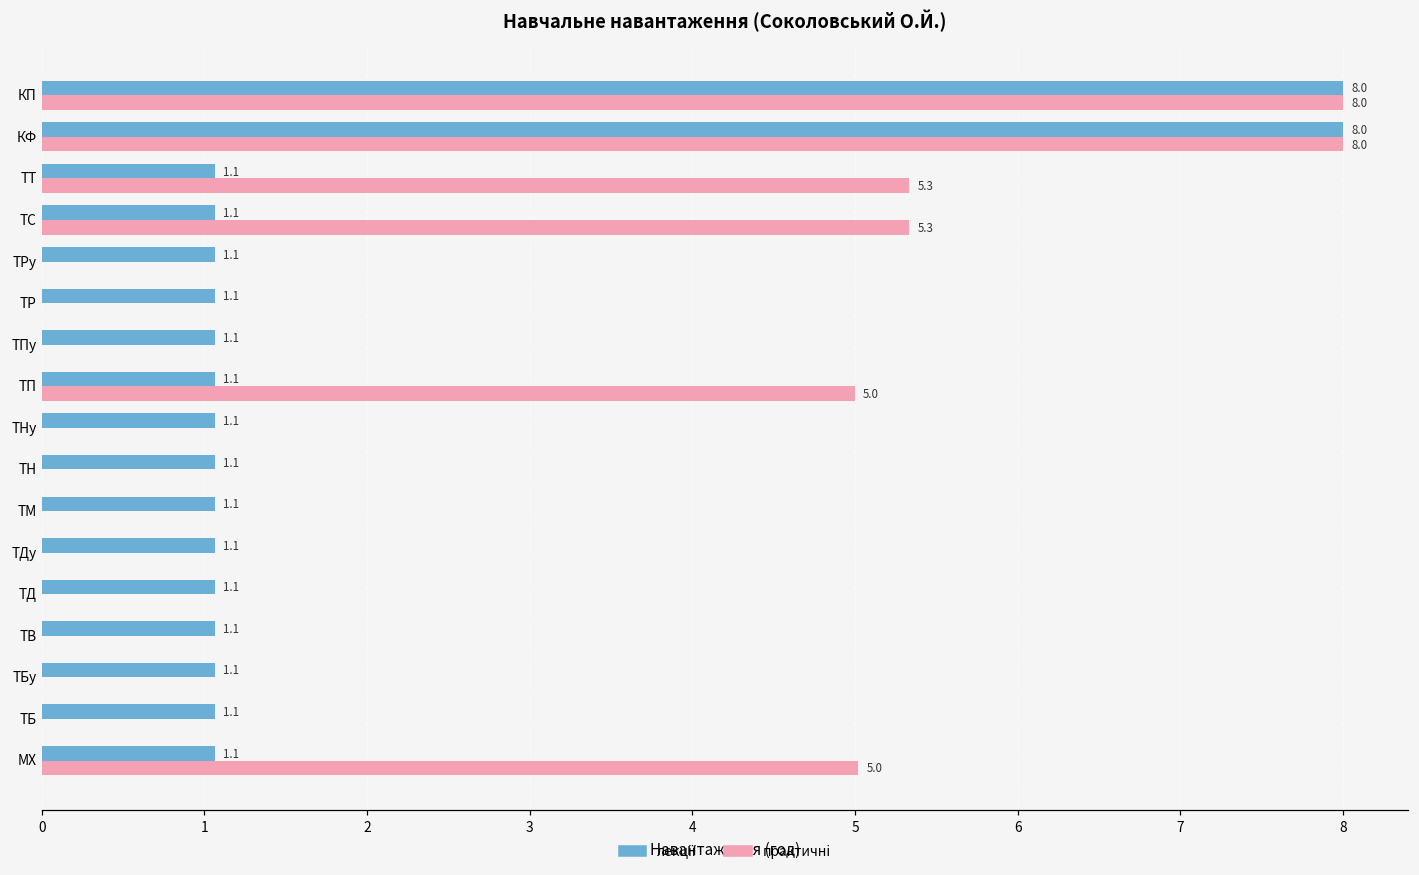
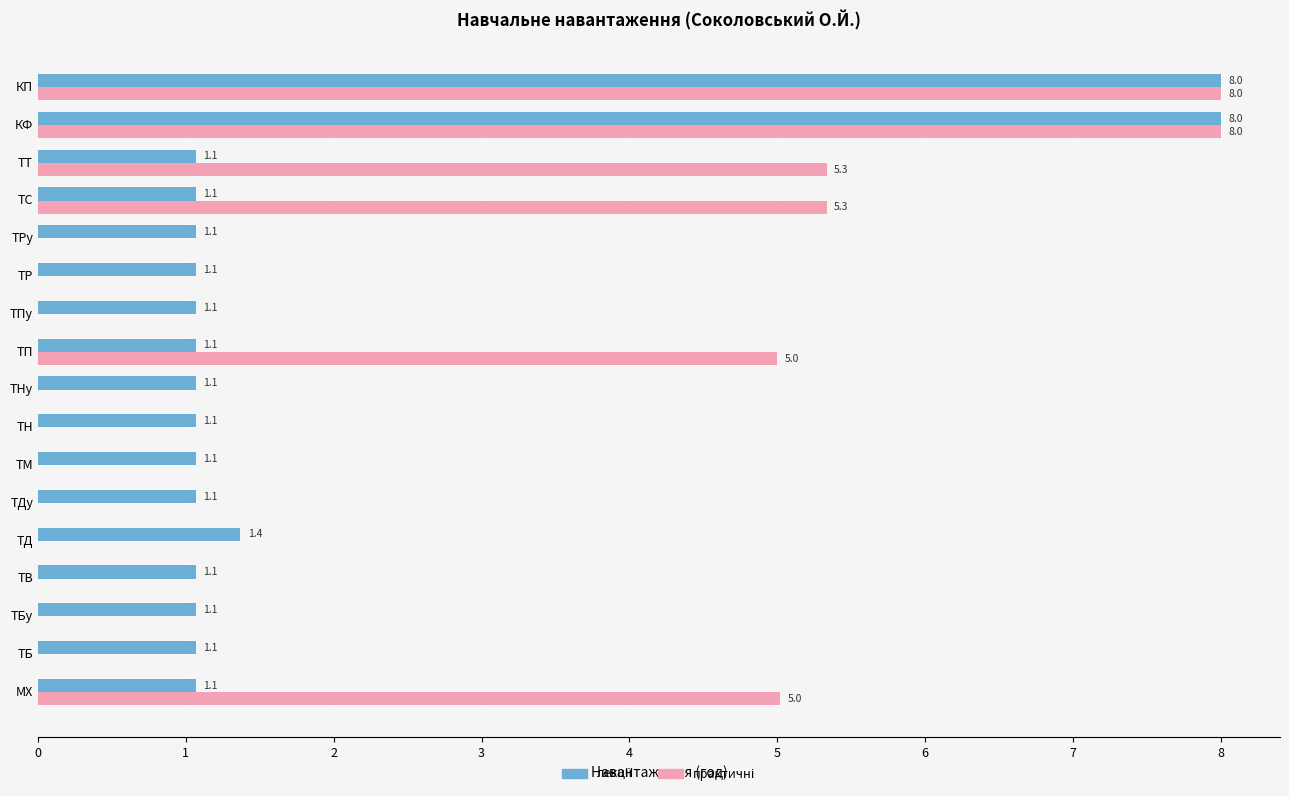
  {
    "лекції": {
      "КП": 8.0,
      "КФ": 8.0,
      "ТТ": 1.1,
      "ТС": 1.1,
      "ТРу": 1.1,
      "ТР": 1.1,
      "ТПу": 1.1,
      "ТП": 1.1,
      "ТНу": 1.1,
      "ТН": 1.1,
      "ТМ": 1.1,
      "ТДу": 1.1,
-     "ТД": 1.1,
+     "ТД": 1.4,
      "ТВ": 1.1,
      "ТБу": 1.1,
      "ТБ": 1.1,
      "МХ": 1.1
    },
    "практичні": {
      "КП": 8.0,
      "КФ": 8.0,
      "ТТ": 5.3,
      "ТС": 5.3,
      "ТП": 5.0,
      "МХ": 5.0
    }
  }
